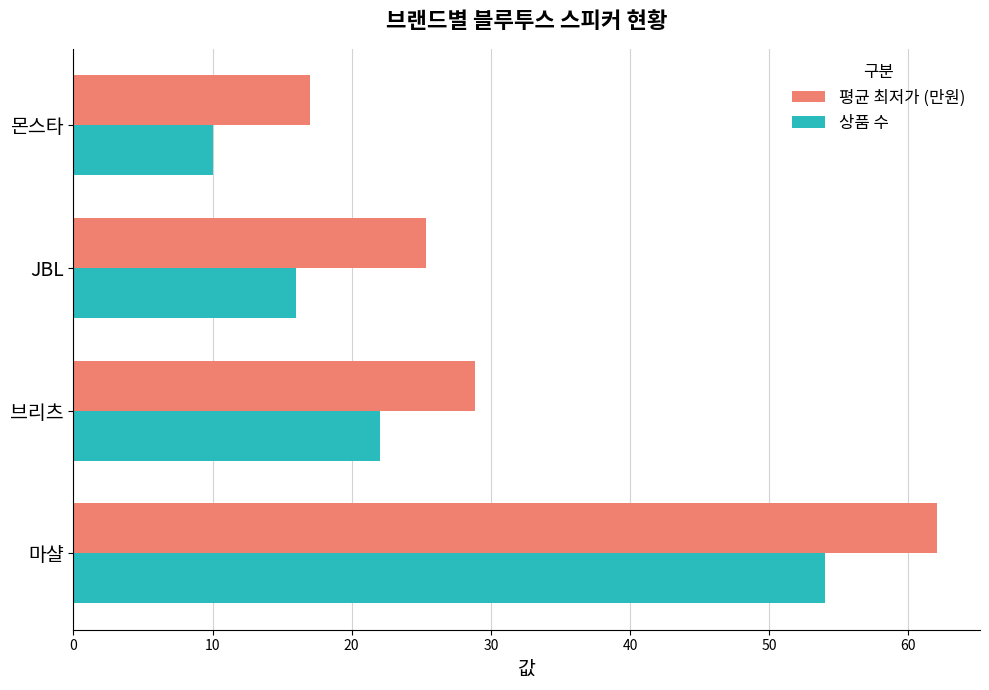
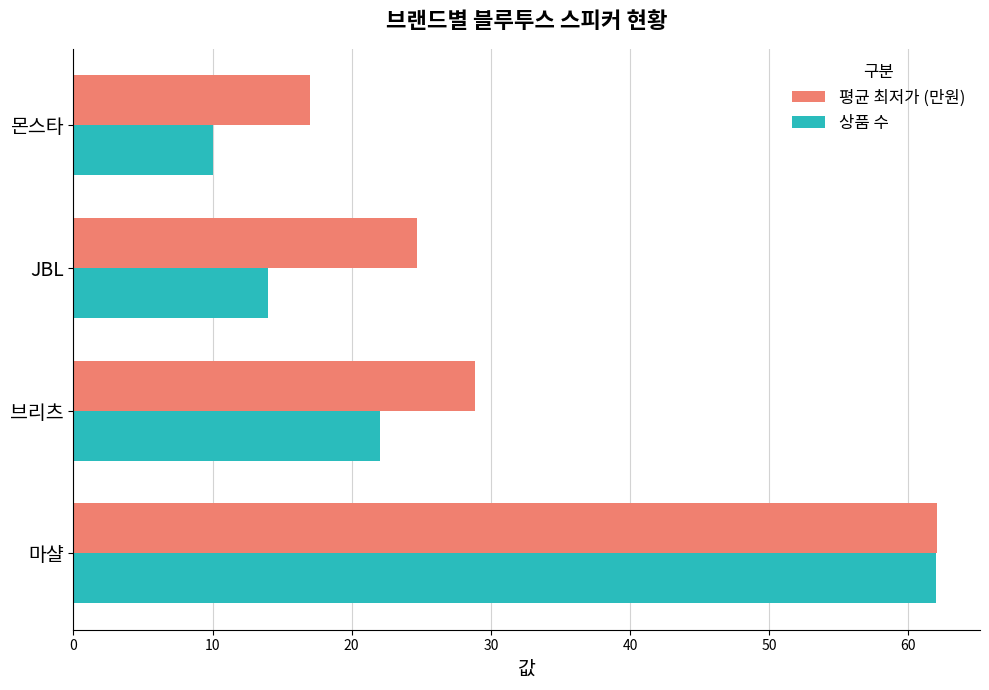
  {
    "평균 최저가 (만원)": {
      "몬스타": 17.0,
-     "JBL": 25.3,
+     "JBL": 24.7,
      "브리츠": 28.8,
      "마샬": 62.0
    },
    "상품 수": {
      "몬스타": 10,
-     "JBL": 16,
+     "JBL": 14,
      "브리츠": 22,
-     "마샬": 54
+     "마샬": 62
    }
  }
